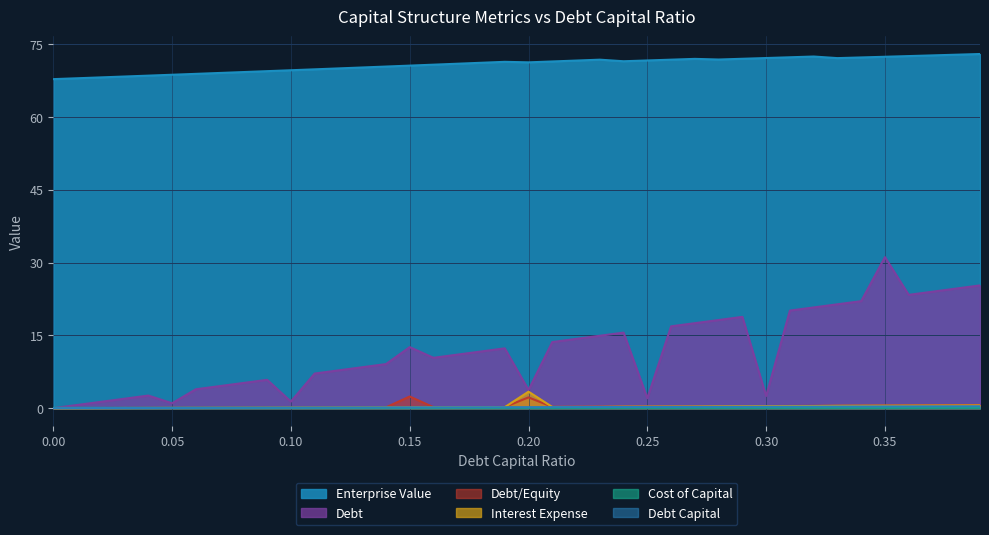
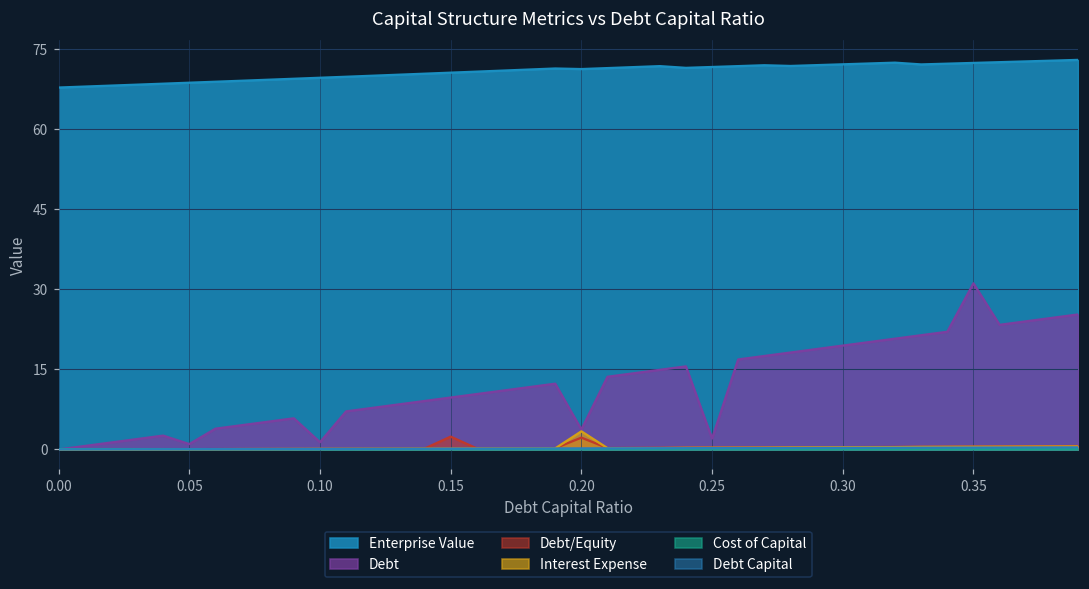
  {
    "Debt": {
      "0.05": 1,
      "0.10": 1,
-     "0.15": 13,
+     "0.15": 10,
      "0.25": 2,
-     "0.30": 3,
+     "0.30": 19,
      "0.35": 31
    },
    "Debt/Equity": {
      "0.15": 2,
      "0.20": 2
    }
  }
